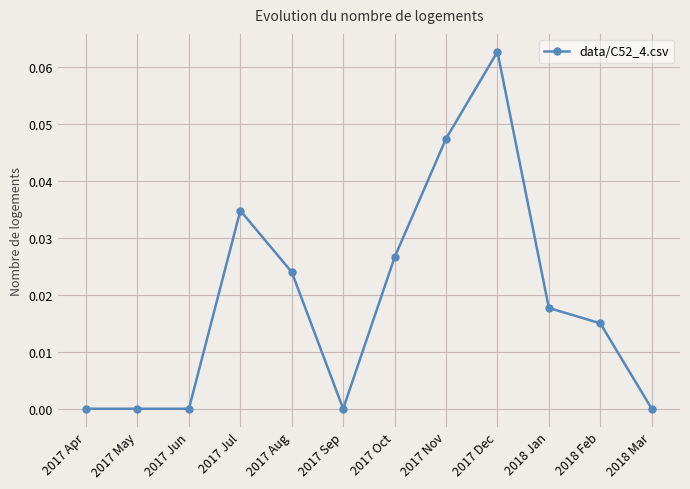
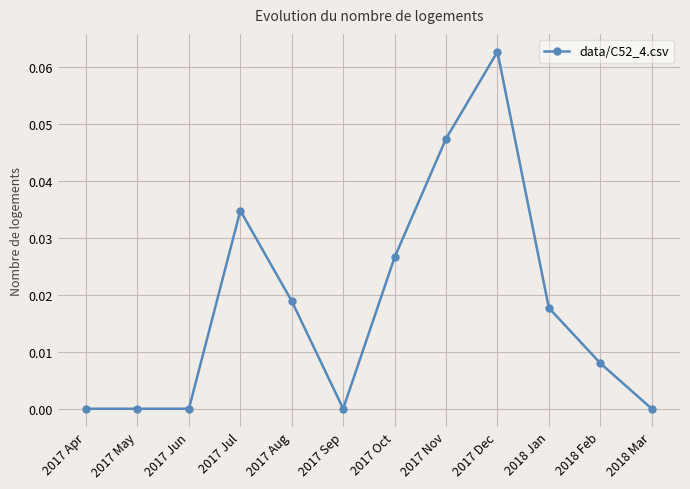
  {
    "2017 Apr": 0.000,
    "2017 May": 0.000,
    "2017 Jun": 0.000,
    "2017 Jul": 0.035,
-   "2017 Aug": 0.024,
+   "2017 Aug": 0.019,
    "2017 Sep": 0.000,
    "2017 Oct": 0.027,
    "2017 Nov": 0.047,
    "2017 Dec": 0.063,
    "2018 Jan": 0.018,
-   "2018 Feb": 0.015,
+   "2018 Feb": 0.008,
    "2018 Mar": 0.000
  }
